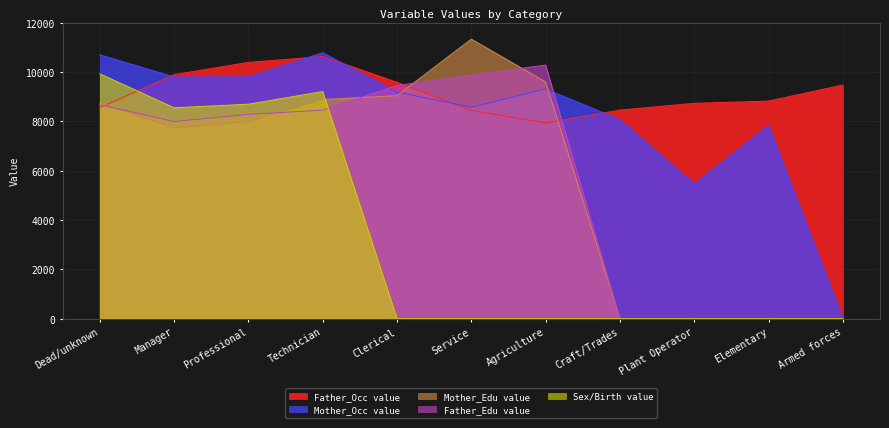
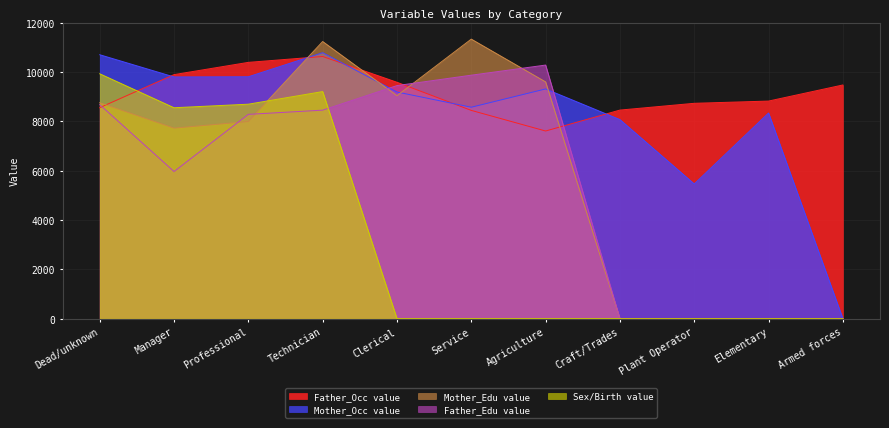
  {
    "Father_Occ value": {
      "Dead/unknown": 8600,
      "Professional": 10400,
      "Technician": 10600,
      "Clerical": 9600,
      "Service": 8400,
-     "Agriculture": 7900,
+     "Agriculture": 7600,
      "Craft/Trades": 8500,
      "Plant Operator": 8700,
      "Elementary": 8800,
      "Armed forces": 9500
    },
    "Mother_Occ value": {
      "Dead/unknown": 10700,
      "Professional": 9800,
      "Technician": 10800,
      "Clerical": 9200,
      "Service": 8600,
      "Agriculture": 9300,
      "Craft/Trades": 8100,
      "Plant Operator": 5500,
-     "Elementary": 7800
+     "Elementary": 8300
    },
    "Mother_Edu value": {
      "Manager": 7700,
      "Professional": 8000,
-     "Technician": 8900,
+     "Technician": 11200,
      "Clerical": 9000,
      "Service": 11300,
      "Agriculture": 9600
    },
    "Father_Edu value": {
-     "Manager": 8000,
+     "Manager": 6000,
      "Professional": 8300,
      "Technician": 8500,
      "Clerical": 9400,
      "Service": 9900,
      "Agriculture": 10300
    },
    "Sex/Birth value": {
      "Dead/unknown": 9900,
      "Manager": 8600,
      "Professional": 8700,
      "Technician": 9200,
      "Clerical": 0,
      "Service": 0,
      "Agriculture": 0
    }
  }
